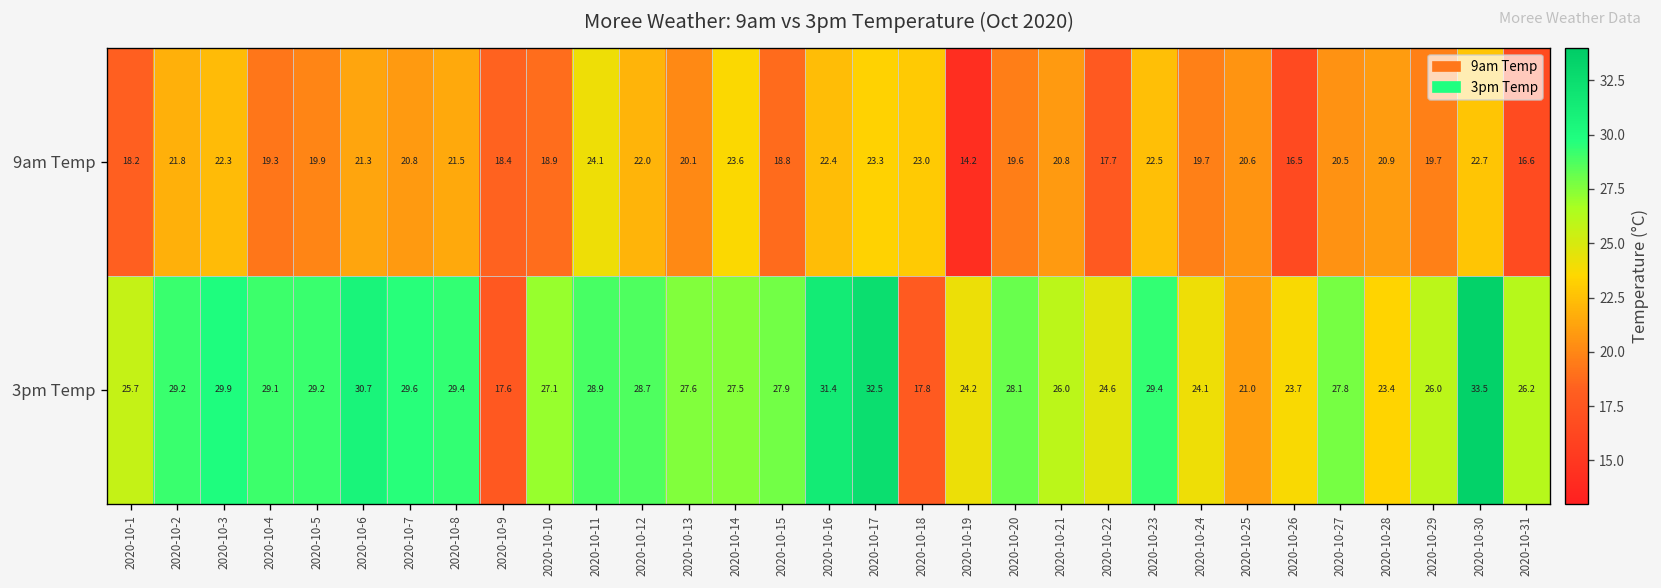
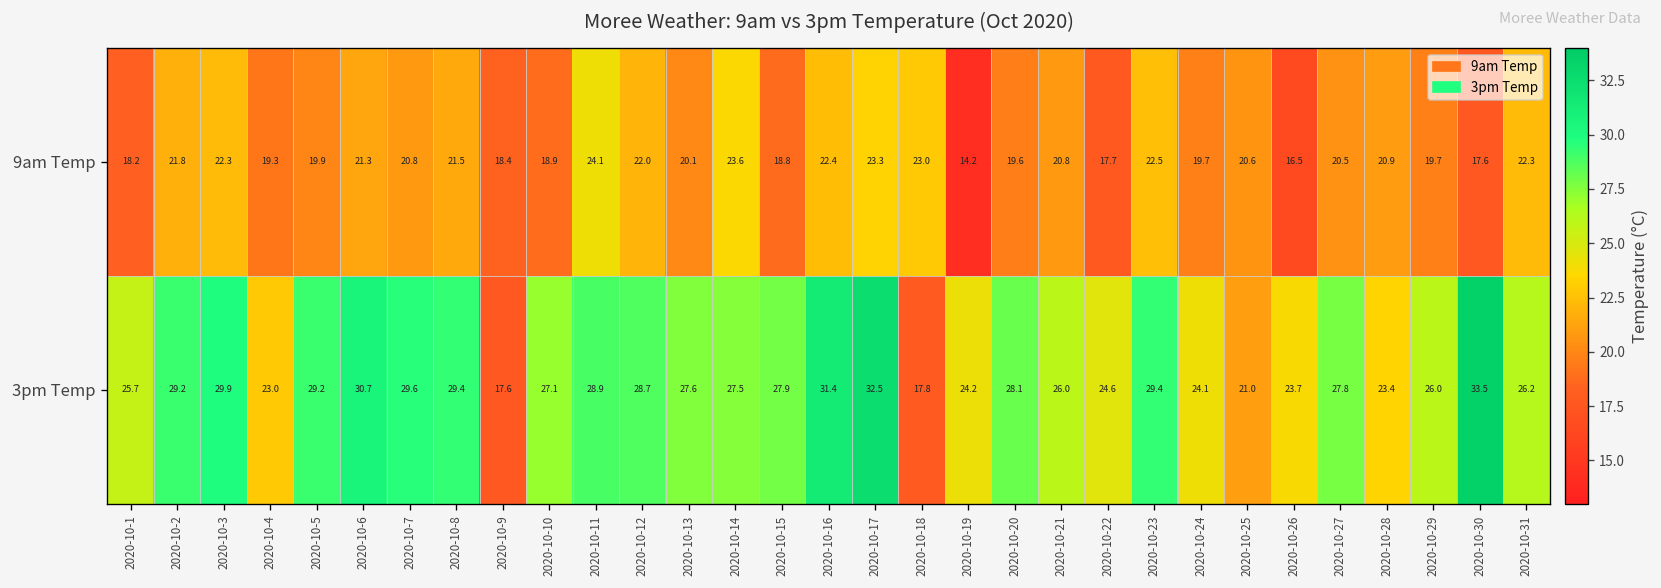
  {
    "9am Temp": {
      "2020-10-1": 18.2,
      "2020-10-2": 21.8,
      "2020-10-3": 22.3,
      "2020-10-4": 19.3,
      "2020-10-5": 19.9,
      "2020-10-6": 21.3,
      "2020-10-7": 20.8,
      "2020-10-8": 21.5,
      "2020-10-9": 18.4,
      "2020-10-10": 18.9,
      "2020-10-11": 24.1,
      "2020-10-12": 22.0,
      "2020-10-13": 20.1,
      "2020-10-14": 23.6,
      "2020-10-15": 18.8,
      "2020-10-16": 22.4,
      "2020-10-17": 23.3,
      "2020-10-18": 23.0,
      "2020-10-19": 14.2,
      "2020-10-20": 19.6,
      "2020-10-21": 20.8,
      "2020-10-22": 17.7,
      "2020-10-23": 22.5,
      "2020-10-24": 19.7,
      "2020-10-25": 20.6,
      "2020-10-26": 16.5,
      "2020-10-27": 20.5,
      "2020-10-28": 20.9,
      "2020-10-29": 19.7,
-     "2020-10-30": 22.7,
-     "2020-10-31": 16.6
+     "2020-10-30": 17.6,
+     "2020-10-31": 22.3
    },
    "3pm Temp": {
      "2020-10-1": 25.7,
      "2020-10-2": 29.2,
      "2020-10-3": 29.9,
-     "2020-10-4": 29.1,
+     "2020-10-4": 23.0,
      "2020-10-5": 29.2,
      "2020-10-6": 30.7,
      "2020-10-7": 29.6,
      "2020-10-8": 29.4,
      "2020-10-9": 17.6,
      "2020-10-10": 27.1,
      "2020-10-11": 28.9,
      "2020-10-12": 28.7,
      "2020-10-13": 27.6,
      "2020-10-14": 27.5,
      "2020-10-15": 27.9,
      "2020-10-16": 31.4,
      "2020-10-17": 32.5,
      "2020-10-18": 17.8,
      "2020-10-19": 24.2,
      "2020-10-20": 28.1,
      "2020-10-21": 26.0,
      "2020-10-22": 24.6,
      "2020-10-23": 29.4,
      "2020-10-24": 24.1,
      "2020-10-25": 21.0,
      "2020-10-26": 23.7,
      "2020-10-27": 27.8,
      "2020-10-28": 23.4,
      "2020-10-29": 26.0,
      "2020-10-30": 33.5,
      "2020-10-31": 26.2
    }
  }
